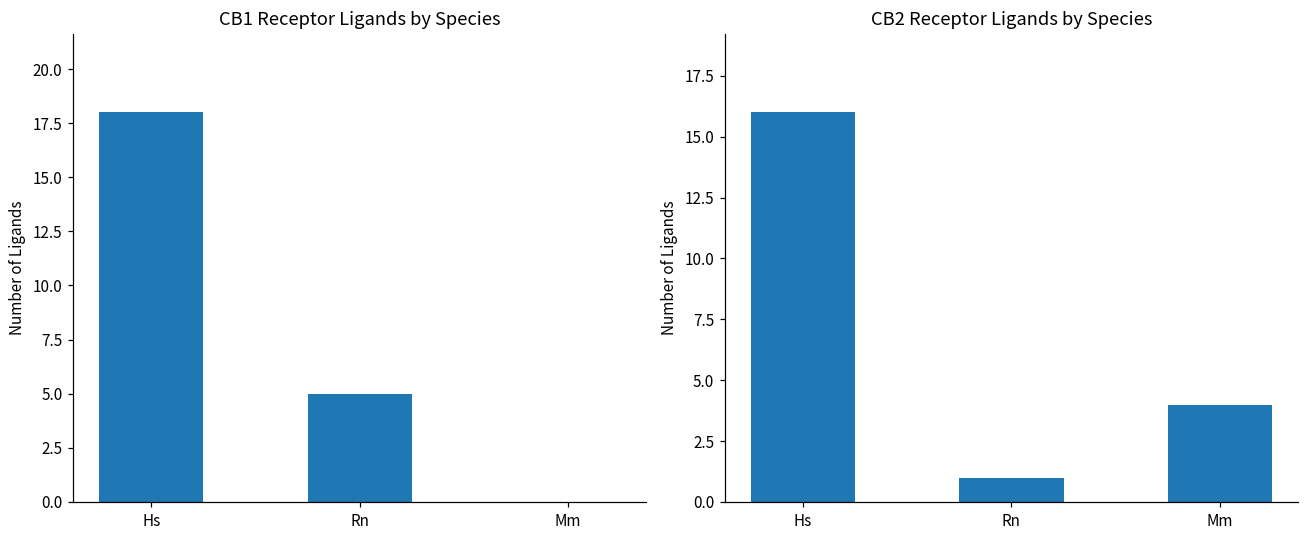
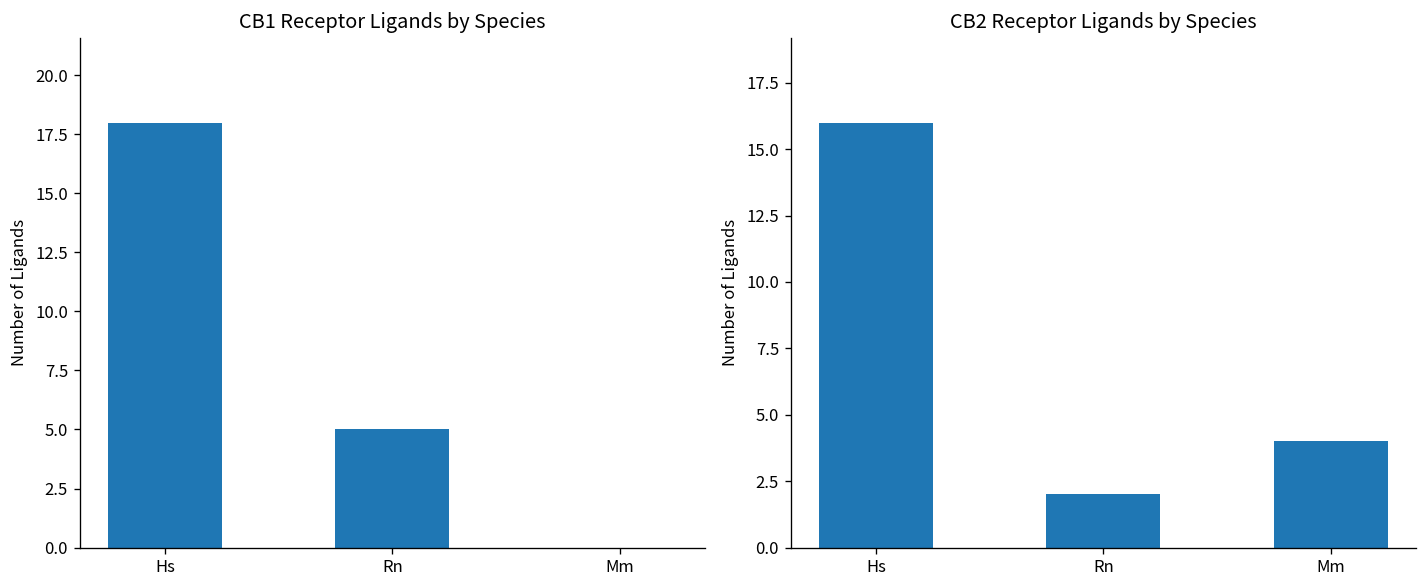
  {
    "CB1 Receptor Ligands by Species": {
      "Hs": 18.0,
      "Rn": 5.0,
      "Mm": 0.0
    },
    "CB2 Receptor Ligands by Species": {
      "Hs": 16,
-     "Rn": 1,
+     "Rn": 2,
      "Mm": 4
    }
  }
